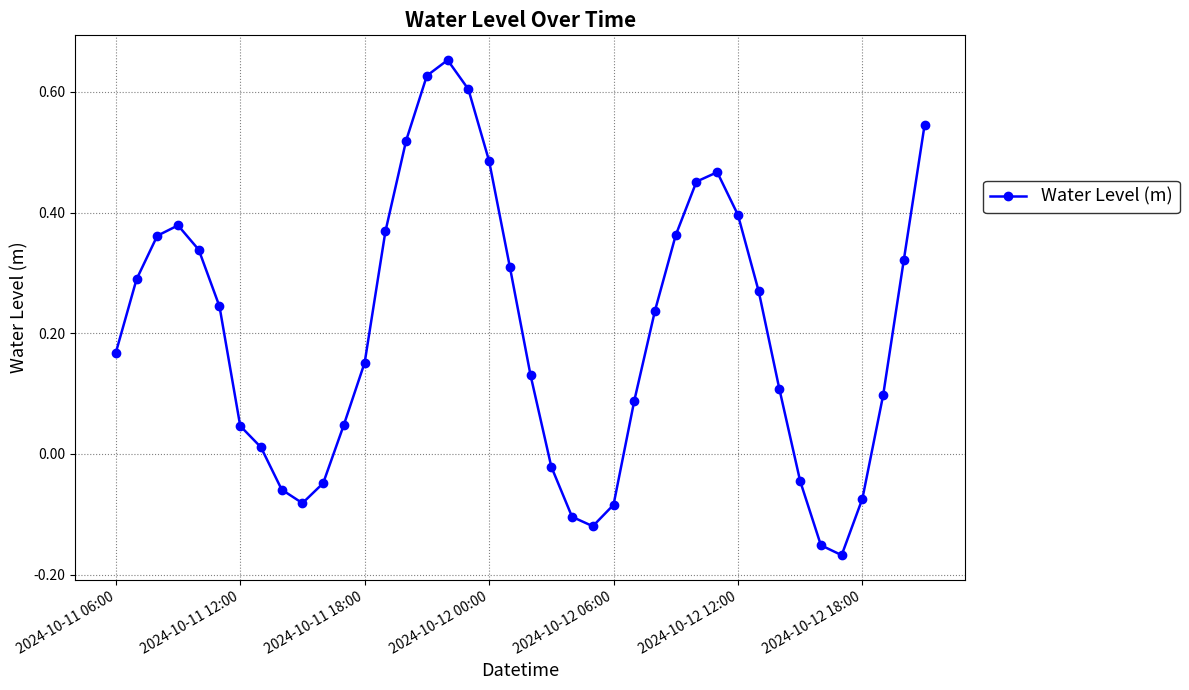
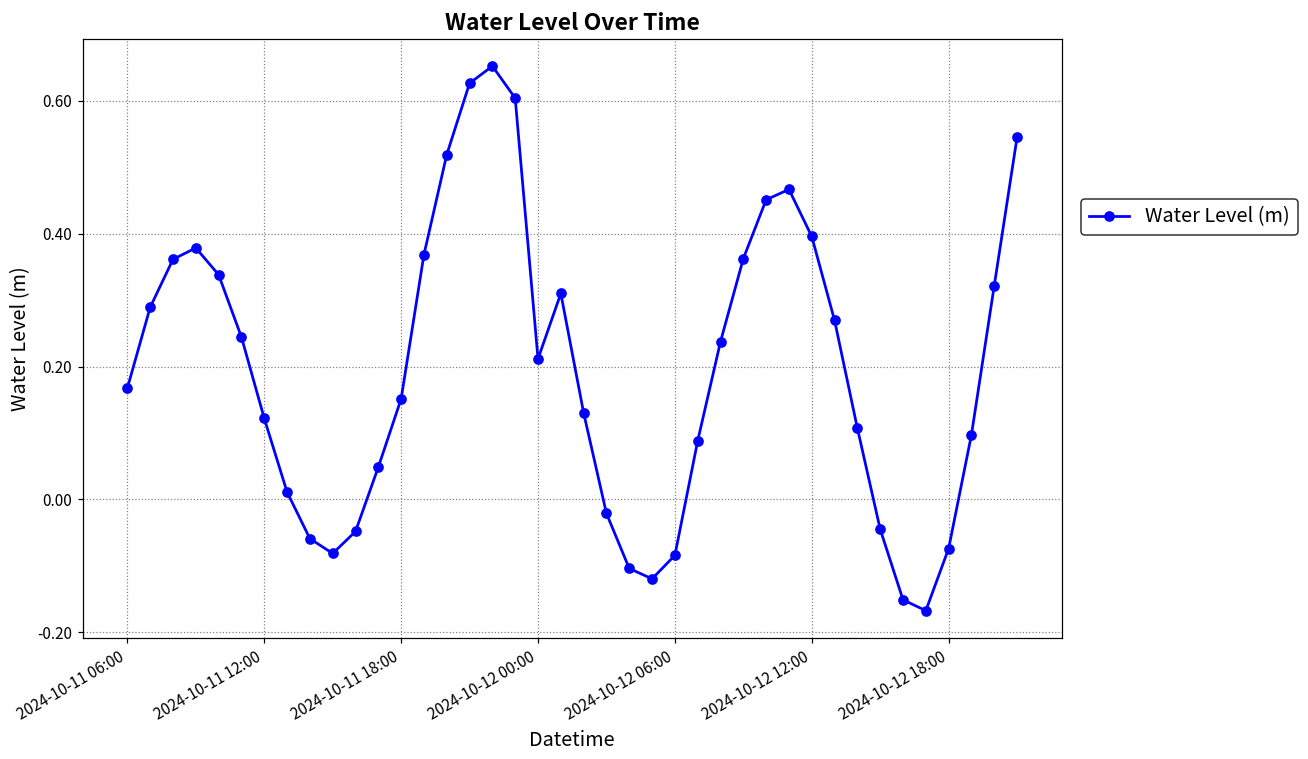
  {
    "2024-10-11 06:00": 0.17,
-   "2024-10-11 12:00": 0.05,
+   "2024-10-11 12:00": 0.12,
    "2024-10-11 18:00": 0.15,
-   "2024-10-12 00:00": 0.49,
+   "2024-10-12 00:00": 0.21,
    "2024-10-12 06:00": -0.08,
    "2024-10-12 12:00": 0.40,
    "2024-10-12 18:00": -0.07
  }
